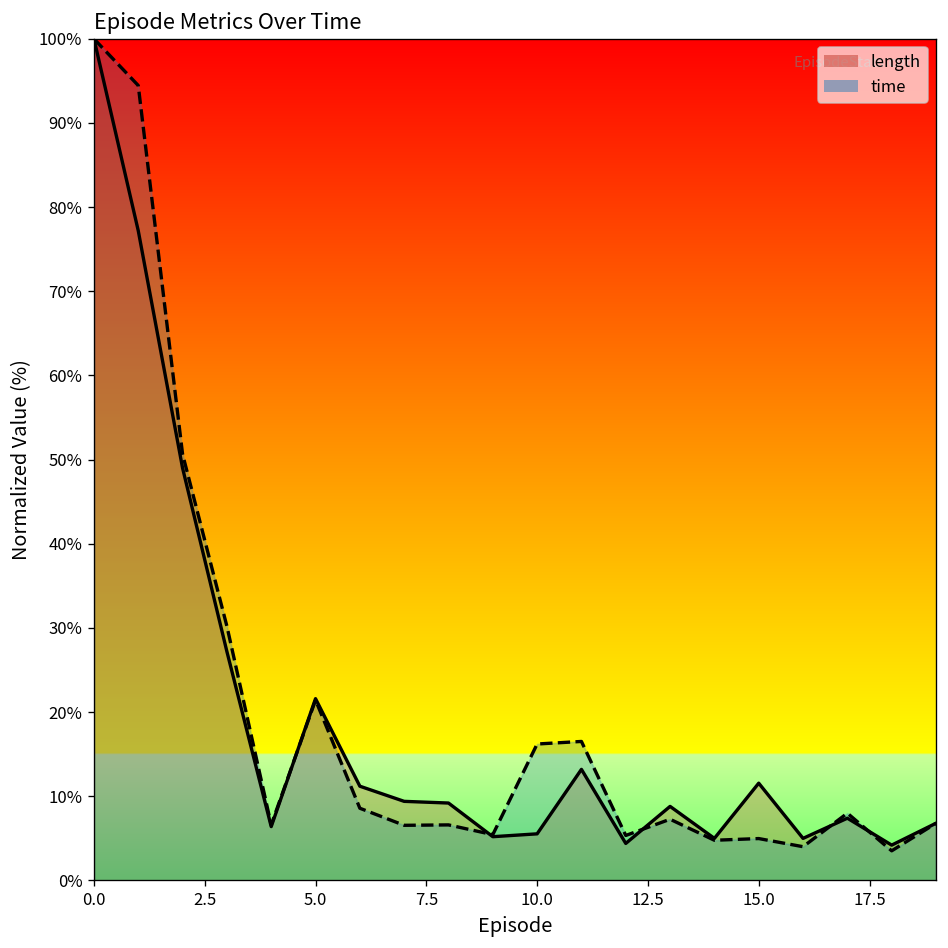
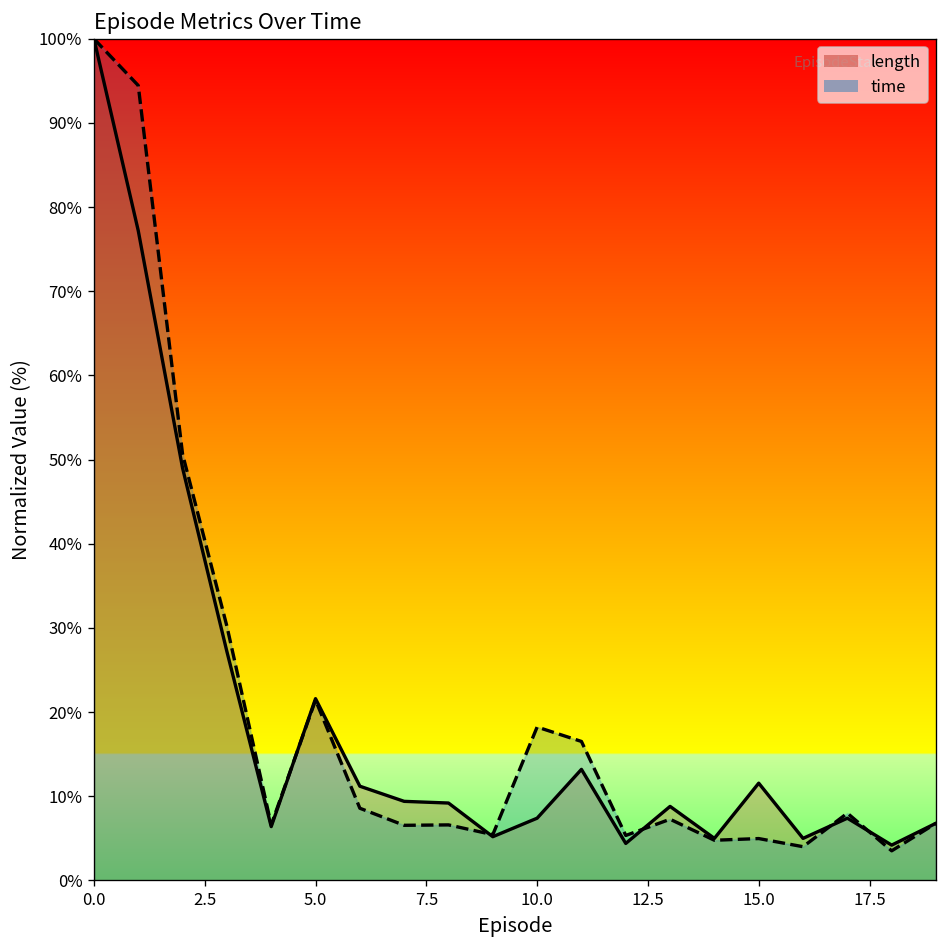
  {
    "length": {
-     "10.0": "6%",
+     "10.0": "7%",
      "15.0": "12%"
    },
    "time": {
-     "10.0": "16%",
+     "10.0": "18%",
      "15.0": "5%"
    }
  }
